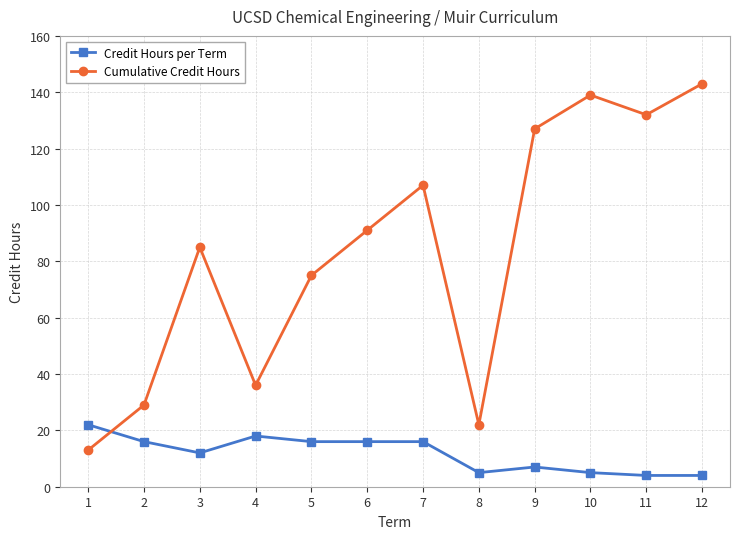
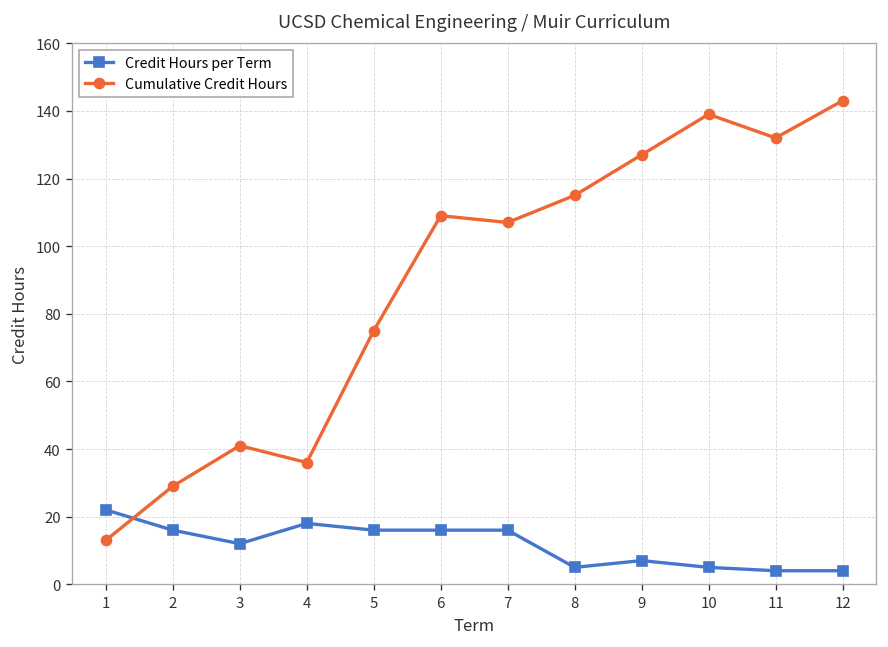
  {
    "Credit Hours per Term": {
      "1": 22,
      "2": 16,
      "3": 12,
      "4": 18,
      "5": 16,
      "6": 16,
      "7": 16,
      "8": 5,
      "9": 7,
      "10": 5,
      "11": 4,
      "12": 4
    },
    "Cumulative Credit Hours": {
      "1": 13,
      "2": 29,
-     "3": 85,
+     "3": 41,
      "4": 36,
      "5": 75,
-     "6": 91,
+     "6": 109,
      "7": 107,
-     "8": 22,
+     "8": 115,
      "9": 127,
      "10": 139,
      "11": 132,
      "12": 143
    }
  }
